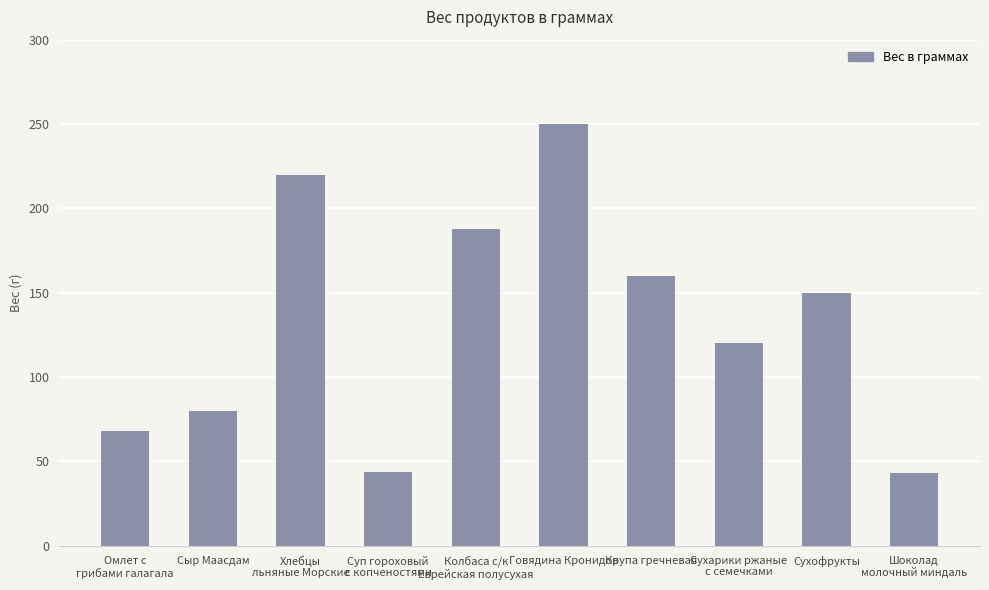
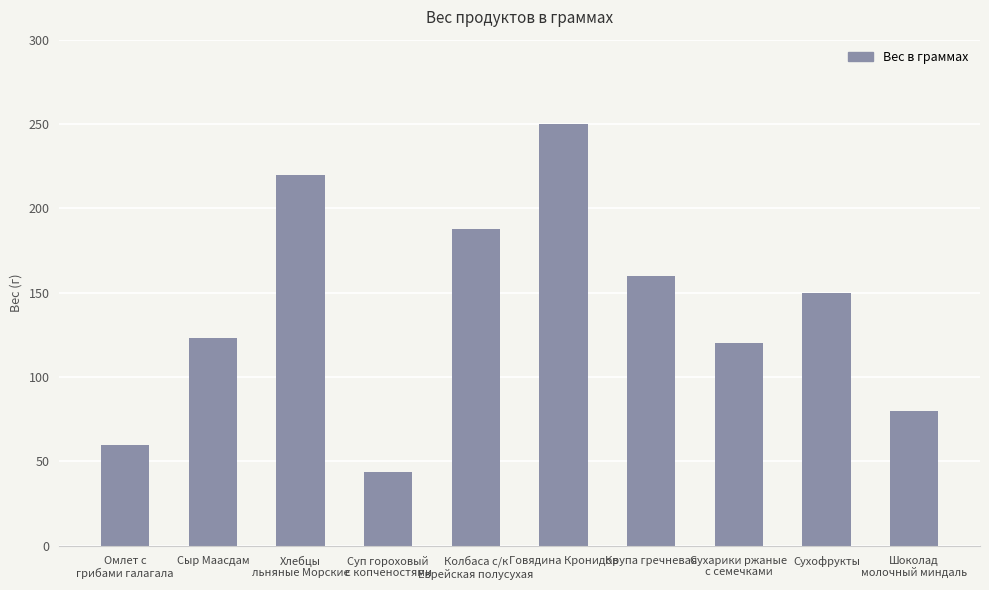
  {
-   "Омлет с грибами галагала": 68,
-   "Сыр Маасдам": 80,
+   "Омлет с грибами галагала": 60,
+   "Сыр Маасдам": 123,
    "Хлебцы льняные Морские": 220,
    "Колбаса с/к Еврейская полусухая": 188,
    "Крупа гречневая": 160,
    "Сухарики ржаные с семечками": 120,
    "Сухофрукты": 150,
-   "Шоколад молочный миндаль": 43
+   "Шоколад молочный миндаль": 80
  }
